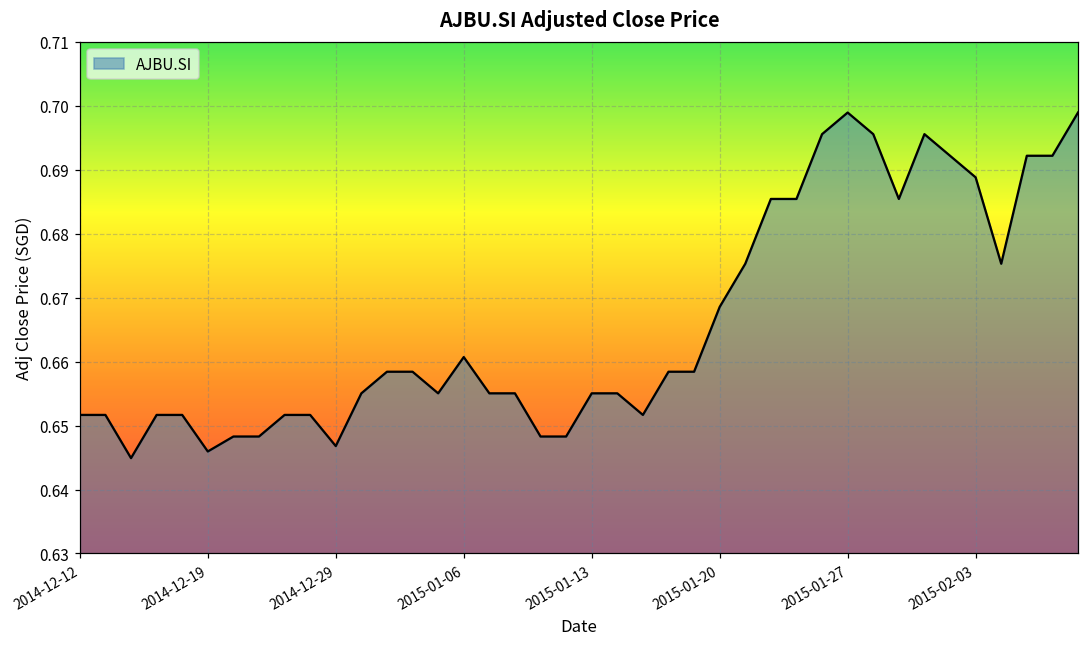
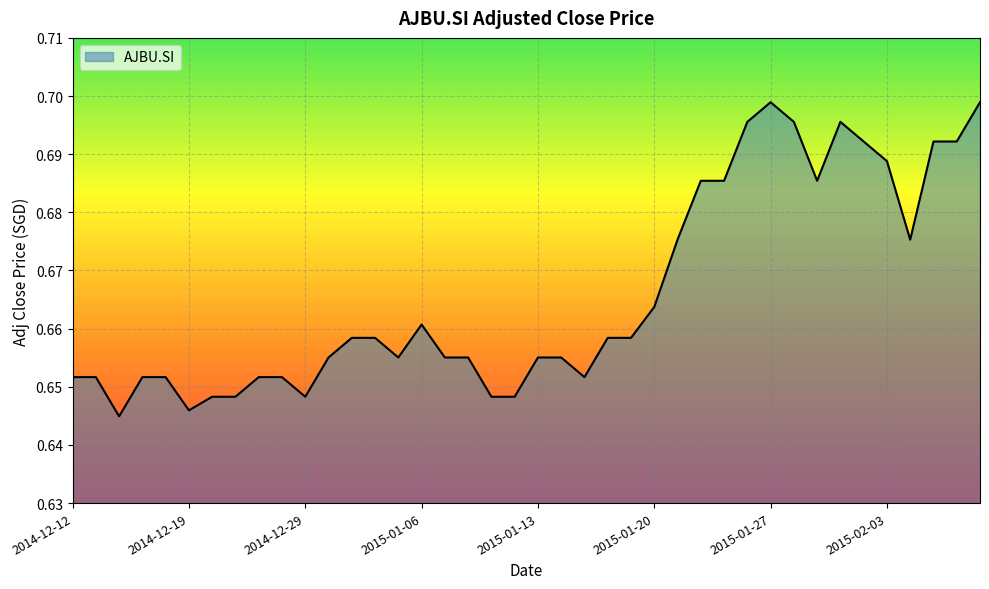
  {
    "2014-12-12": 0.652,
    "2014-12-19": 0.646,
-   "2014-12-29": 0.647,
+   "2014-12-29": 0.648,
    "2015-01-06": 0.661,
    "2015-01-13": 0.655,
-   "2015-01-20": 0.669,
+   "2015-01-20": 0.664,
    "2015-01-27": 0.699,
    "2015-02-03": 0.689
  }
